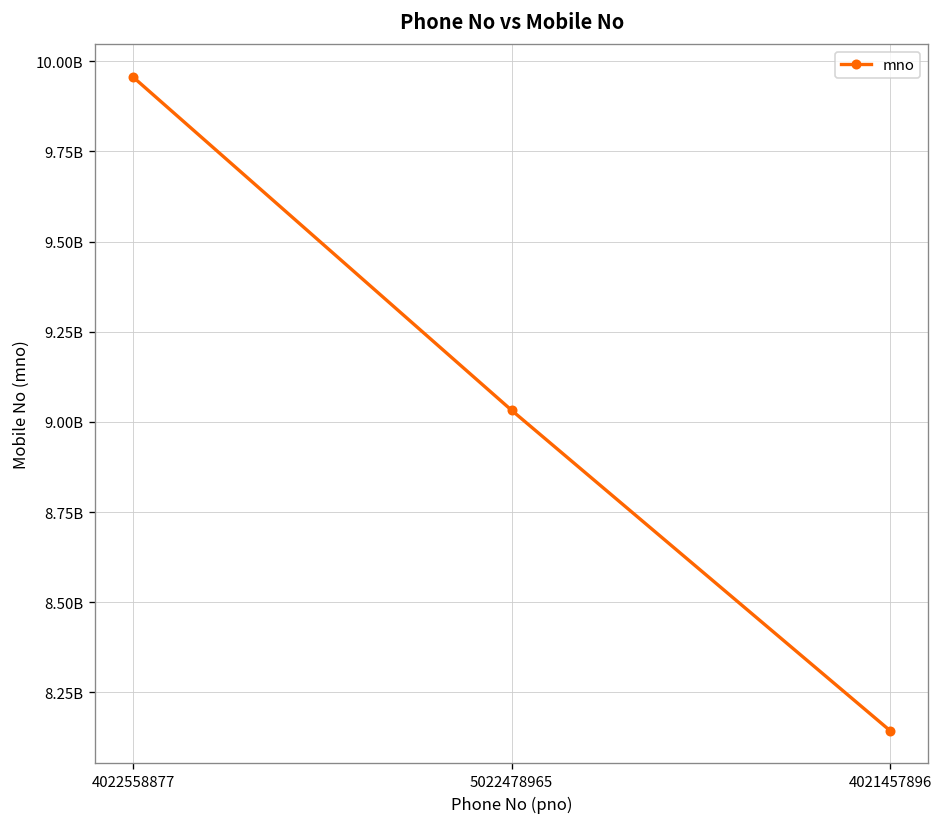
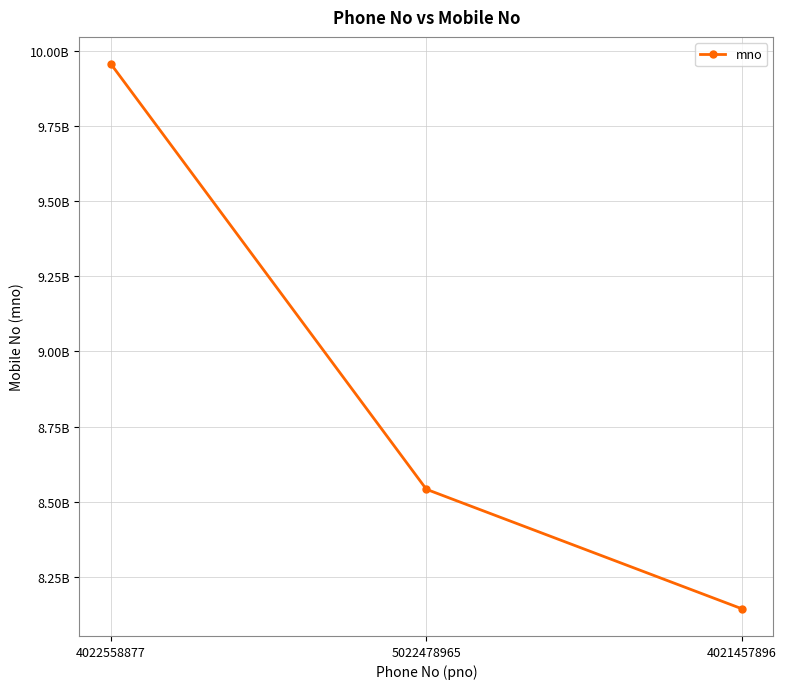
  {
    "4022558877": 9960000000,
-   "5022478965": 9030000000,
+   "5022478965": 8540000000,
    "4021457896": 8140000000
  }
